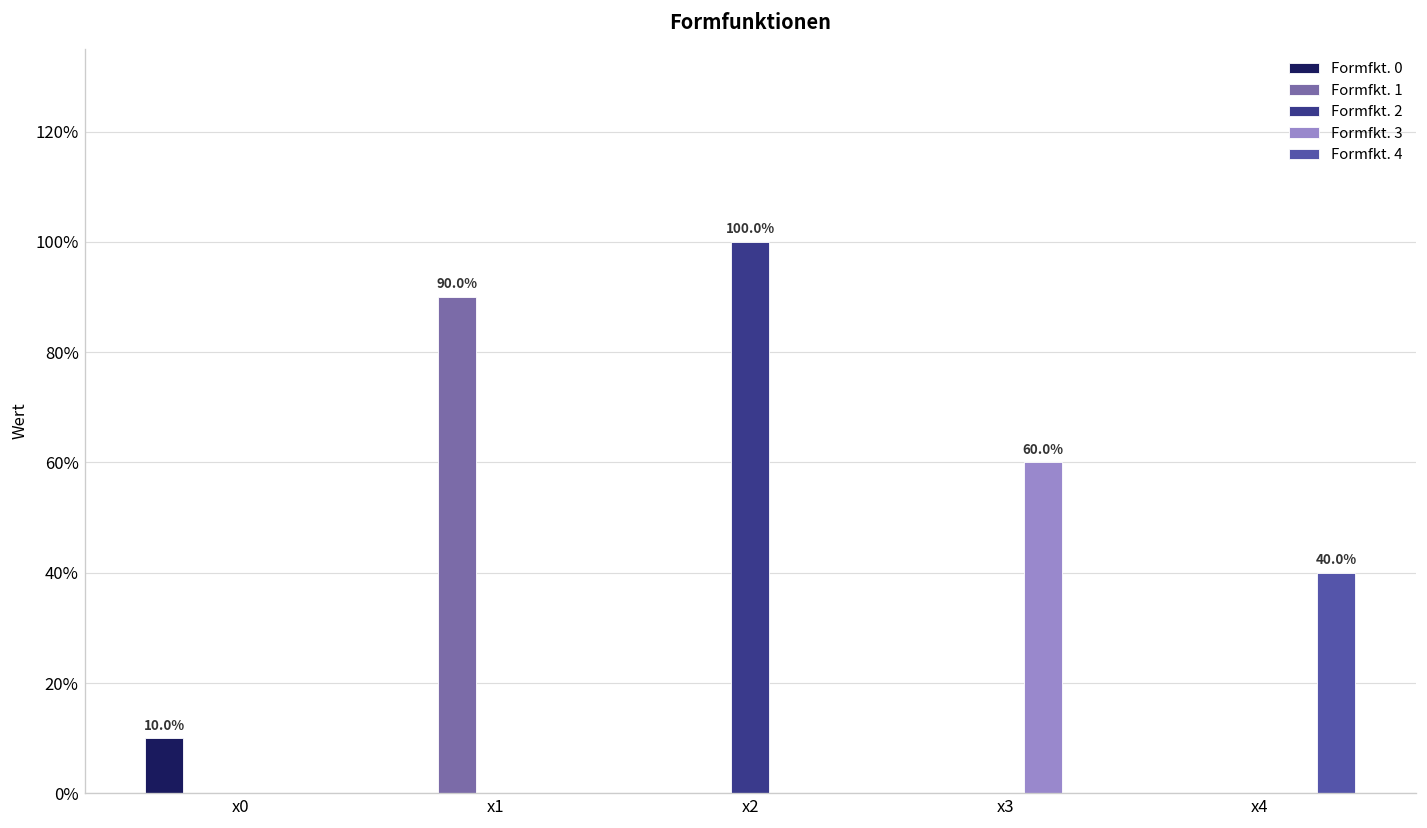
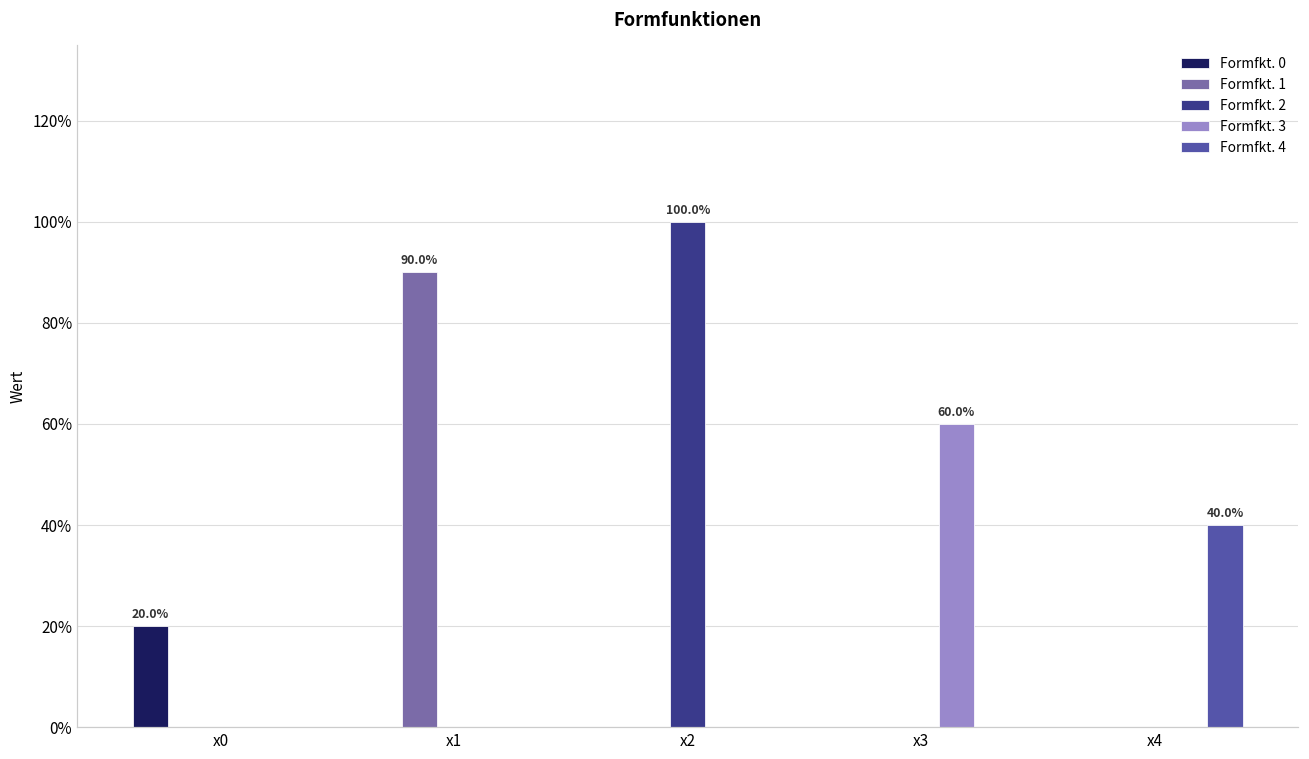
  {
    "Formfkt. 0": {
-     "x0": "10.0%"
+     "x0": "20.0%"
    }
  }
